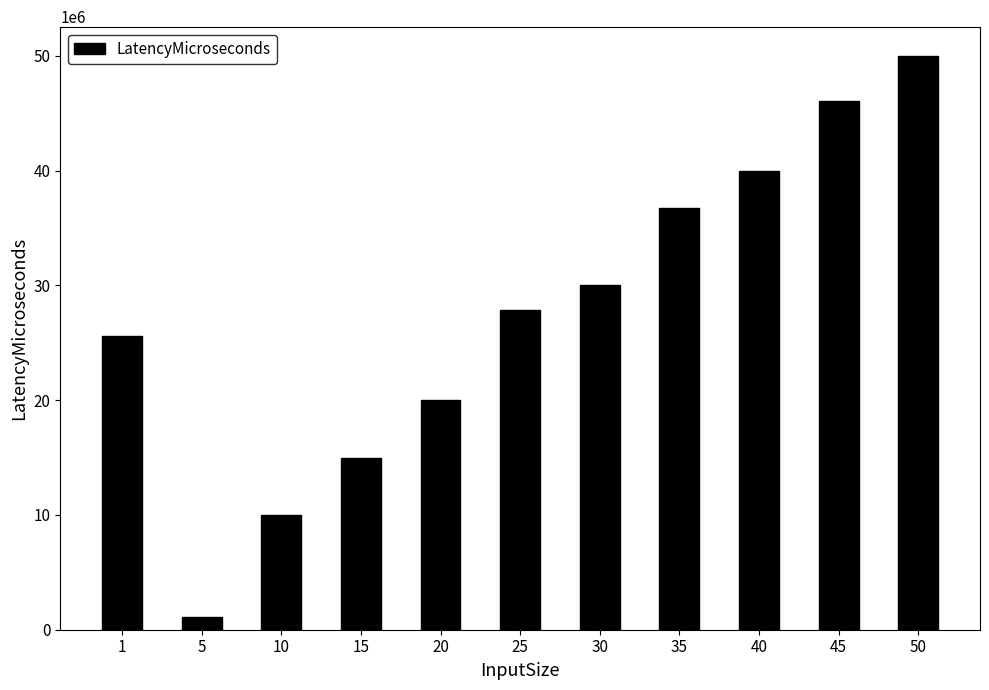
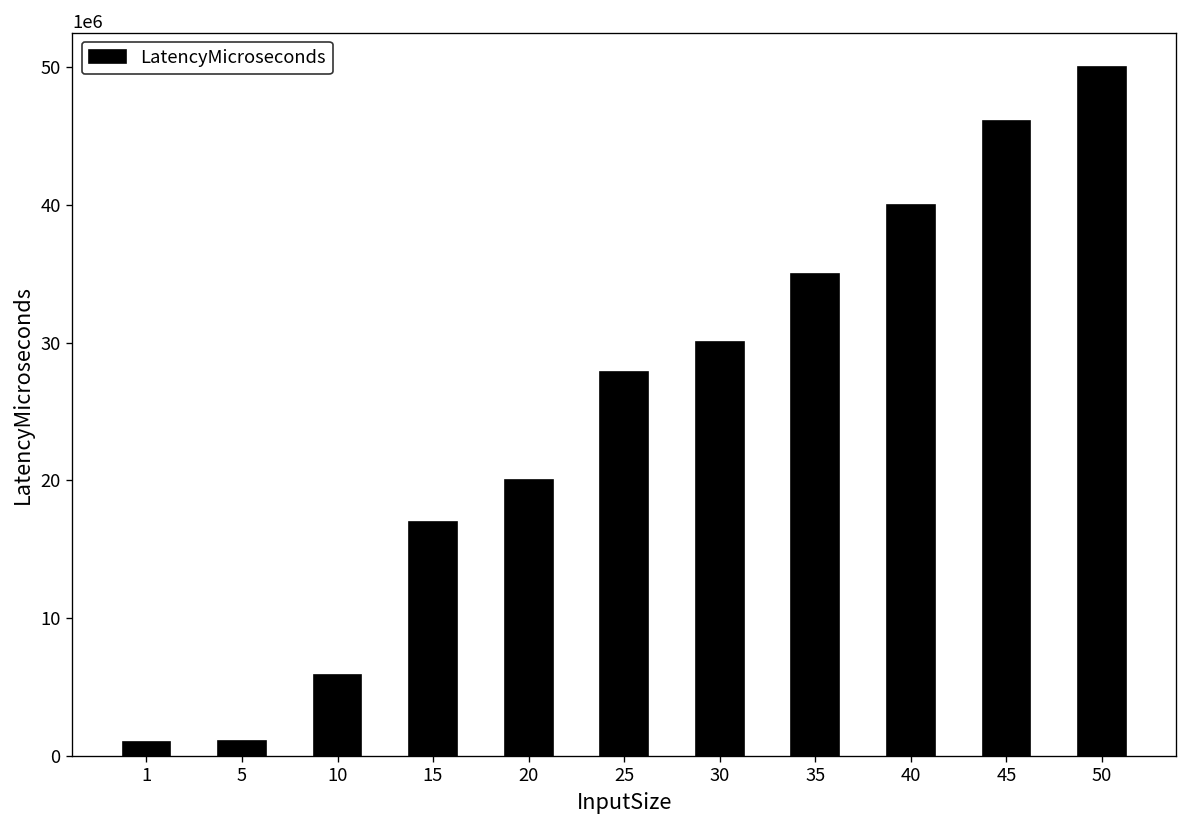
  {
-   "1": 25600000,
+   "1": 1000000,
    "5": 1100000,
-   "10": 10000000,
-   "15": 15000000,
+   "10": 5900000,
+   "15": 17000000,
    "20": 20000000,
    "25": 27900000,
    "30": 30000000,
-   "35": 36800000,
+   "35": 35000000,
    "40": 40000000,
    "45": 46100000,
    "50": 50000000
  }
